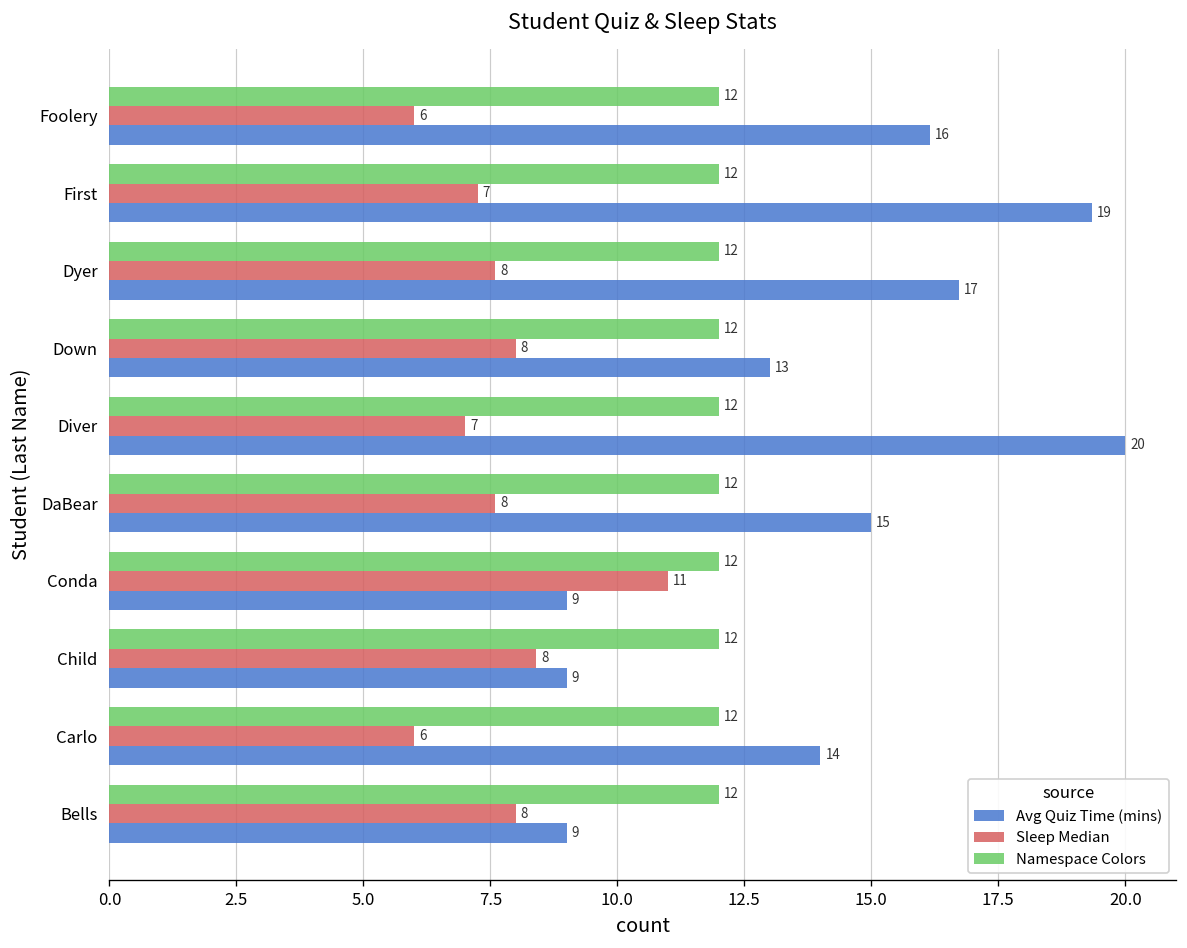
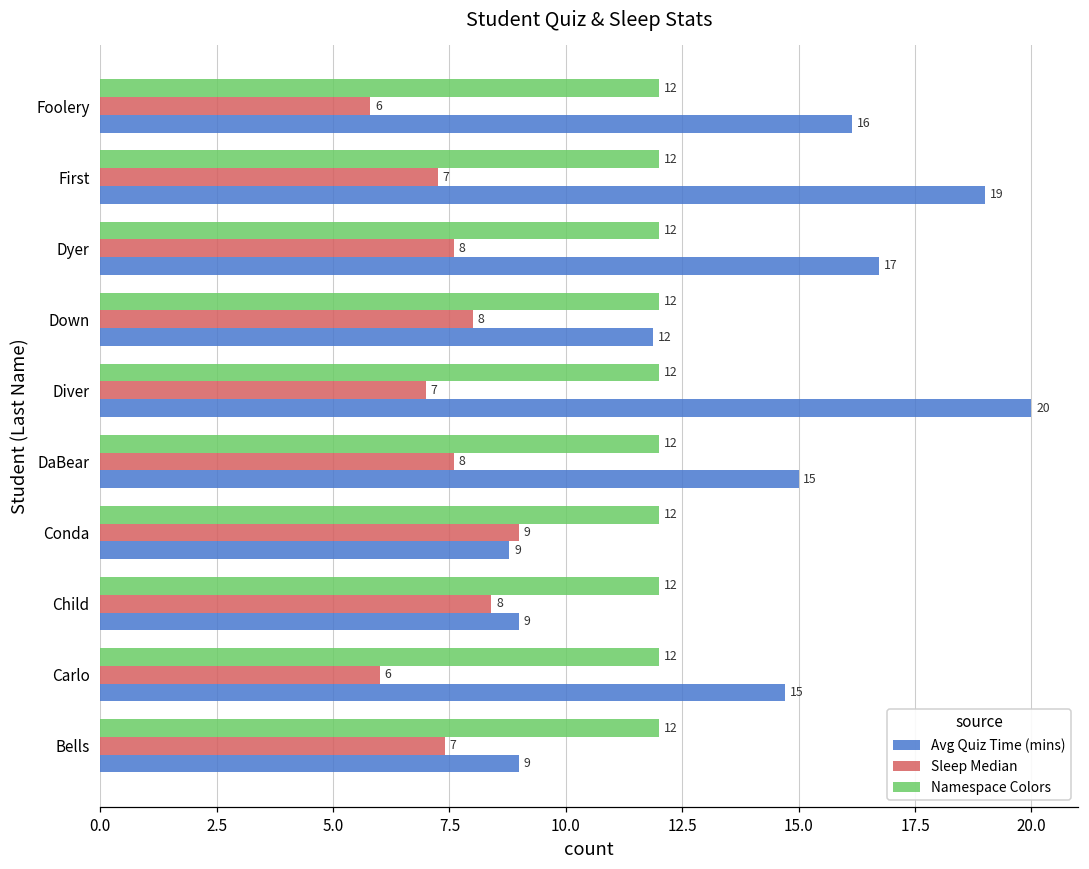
  {
    "Avg Quiz Time (mins)": {
      "Foolery": 16,
-     "First": 19.3,
+     "First": 19.0,
      "Dyer": 17,
-     "Down": 13,
+     "Down": 12,
      "Diver": 20,
      "DaBear": 15,
-     "Conda": 9.0,
+     "Conda": 8.8,
      "Child": 9,
-     "Carlo": 14,
+     "Carlo": 15,
      "Bells": 9
    },
    "Sleep Median": {
-     "Foolery": 6.0,
+     "Foolery": 5.8,
      "First": 7,
      "Dyer": 8,
      "Down": 8,
      "Diver": 7,
      "DaBear": 8,
-     "Conda": 11,
+     "Conda": 9,
      "Child": 8,
      "Carlo": 6,
-     "Bells": 8
+     "Bells": 7
    },
    "Namespace Colors": {
      "Foolery": 12,
      "First": 12,
      "Dyer": 12,
      "Down": 12,
      "Diver": 12,
      "DaBear": 12,
      "Conda": 12,
      "Child": 12,
      "Carlo": 12,
      "Bells": 12
    }
  }
